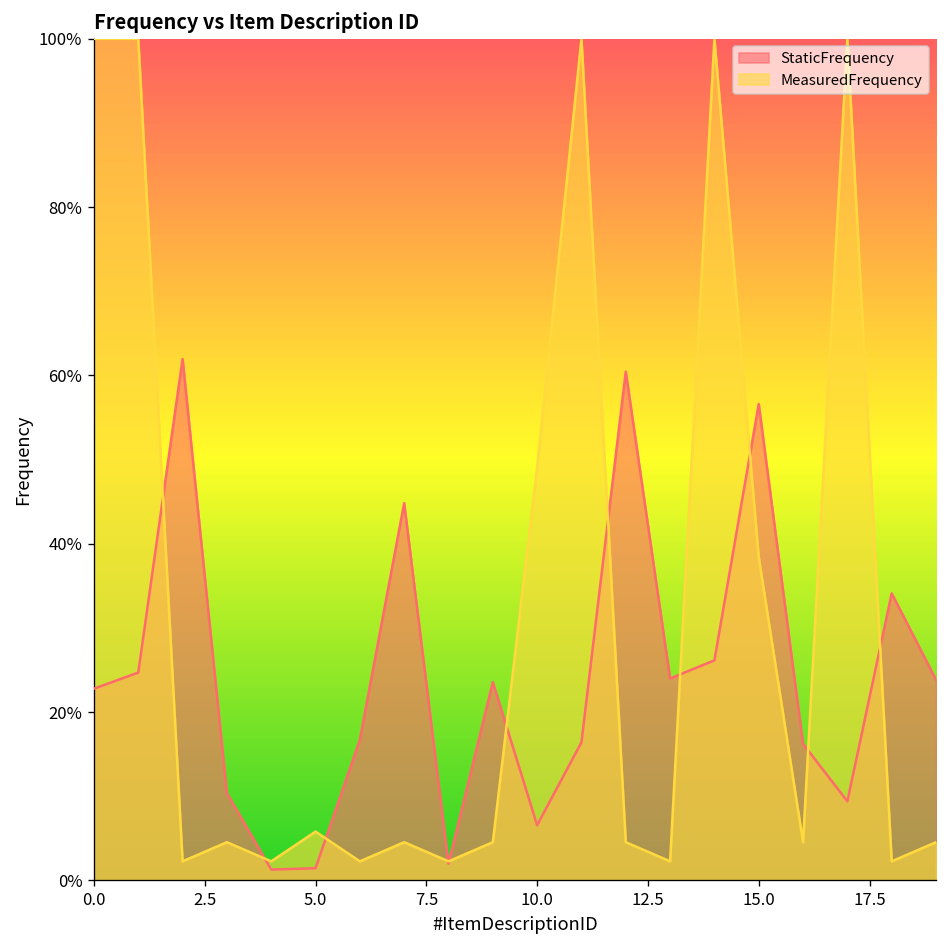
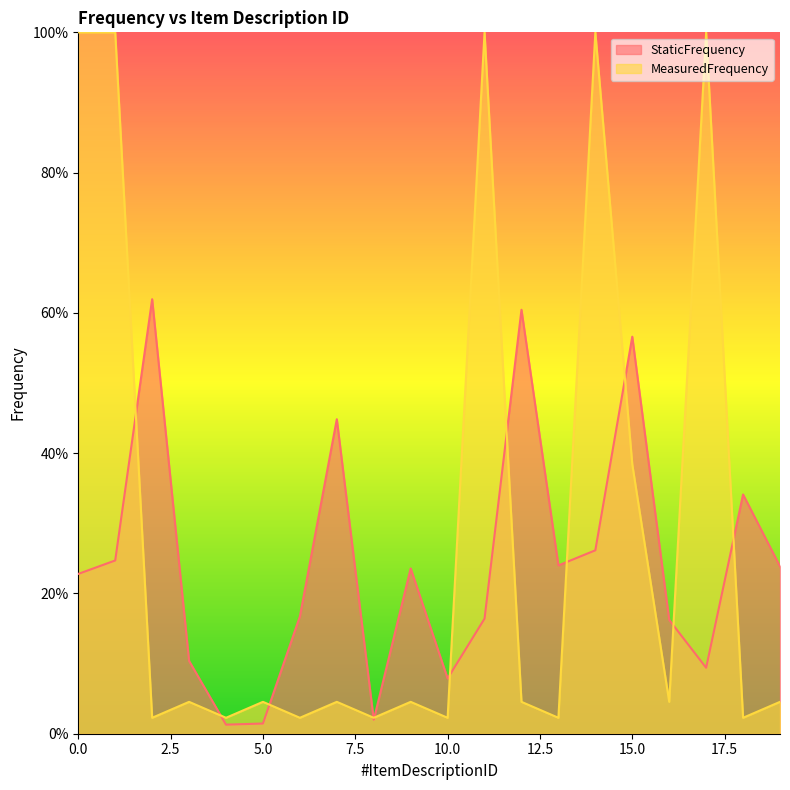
  {
    "StaticFrequency": {
      "0.0": "23%",
      "5.0": "1%",
-     "10.0": "7%",
+     "10.0": "8%",
      "15.0": "57%"
    },
    "MeasuredFrequency": {
      "0.0": "100%",
-     "5.0": "6%",
-     "10.0": "49%",
+     "5.0": "5%",
+     "10.0": "2%",
      "15.0": "38%"
    }
  }
